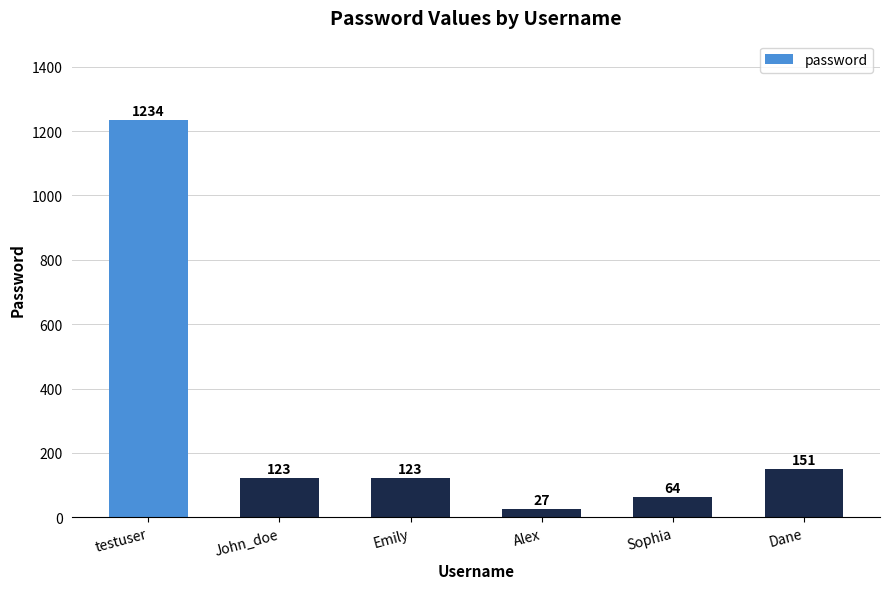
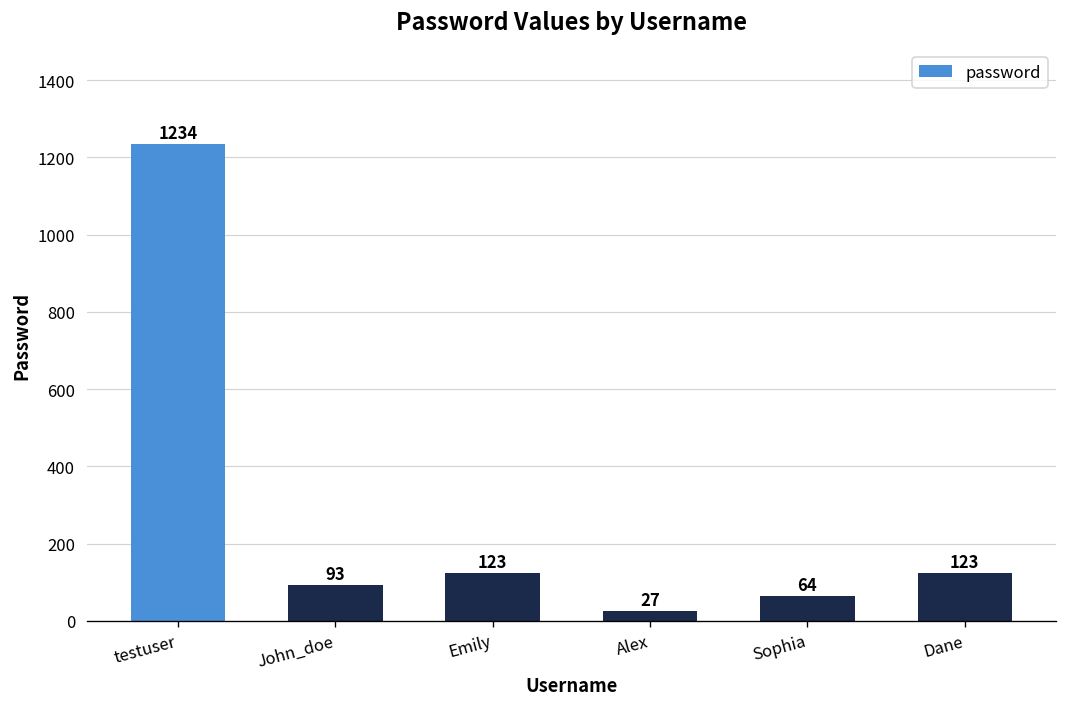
  {
    "testuser": 1234,
-   "John_doe": 123,
+   "John_doe": 93,
    "Emily": 123,
    "Alex": 27,
    "Sophia": 64,
-   "Dane": 151
+   "Dane": 123
  }
